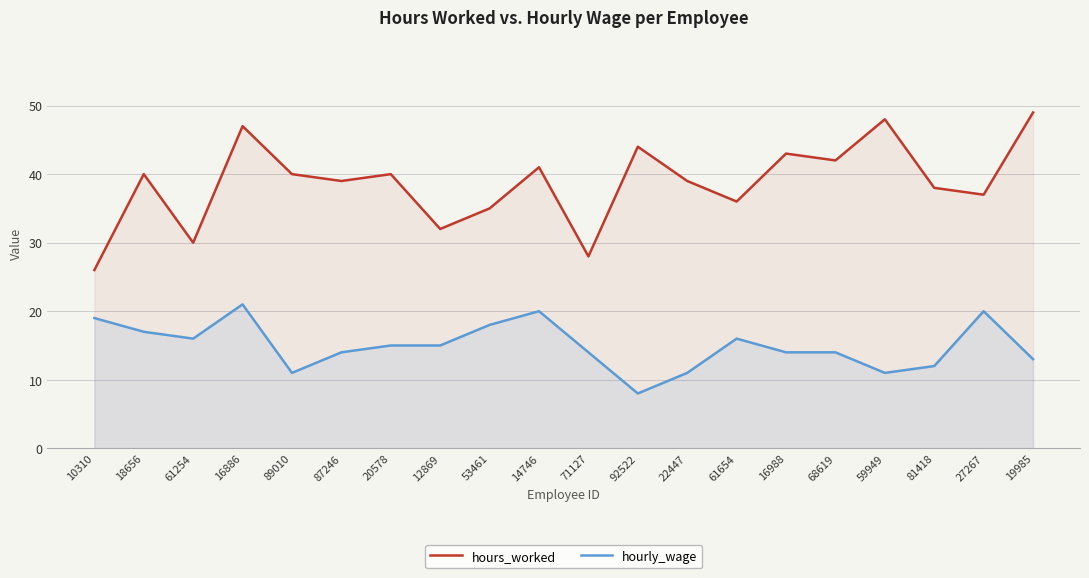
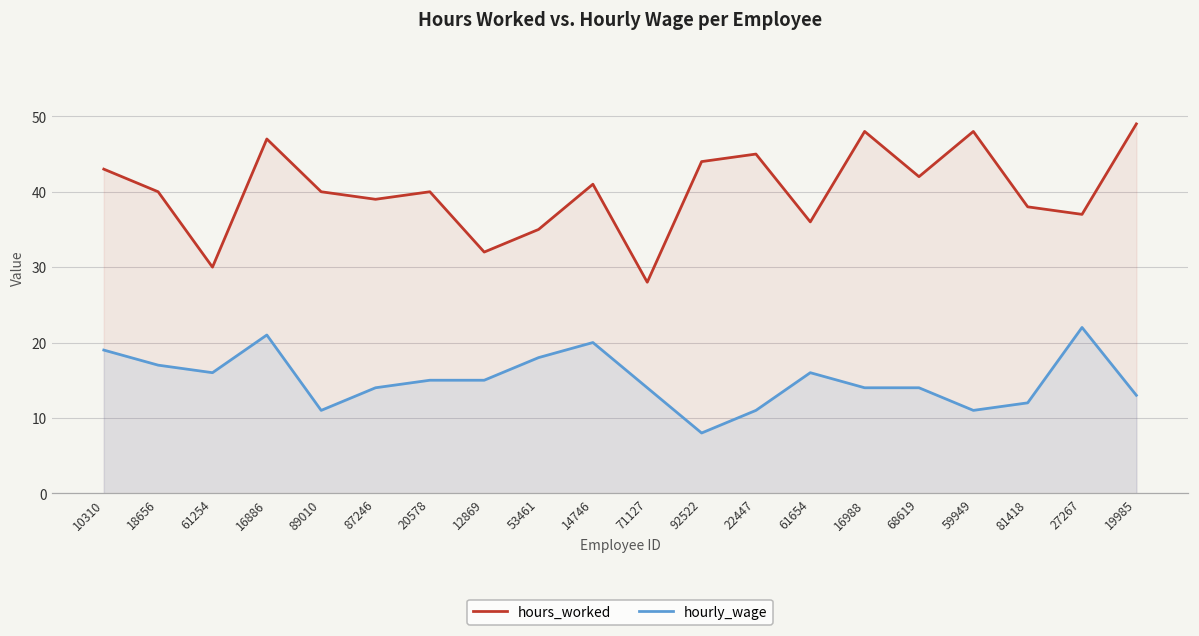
  {
    "hours_worked": {
-     "10310": 26,
+     "10310": 43,
      "18656": 40,
      "61254": 30,
      "16886": 47,
      "89010": 40,
      "87246": 39,
      "20578": 40,
      "12869": 32,
      "53461": 35,
      "14746": 41,
      "71127": 28,
      "92522": 44,
-     "22447": 39,
+     "22447": 45,
      "61654": 36,
-     "16988": 43,
+     "16988": 48,
      "68619": 42,
      "59949": 48,
      "81418": 38,
      "27267": 37,
      "19985": 49
    },
    "hourly_wage": {
      "10310": 19,
      "18656": 17,
      "61254": 16,
      "16886": 21,
      "89010": 11,
      "87246": 14,
      "20578": 15,
      "12869": 15,
      "53461": 18,
      "14746": 20,
      "71127": 14,
      "92522": 8,
      "22447": 11,
      "61654": 16,
      "16988": 14,
      "68619": 14,
      "59949": 11,
      "81418": 12,
-     "27267": 20,
+     "27267": 22,
      "19985": 13
    }
  }
